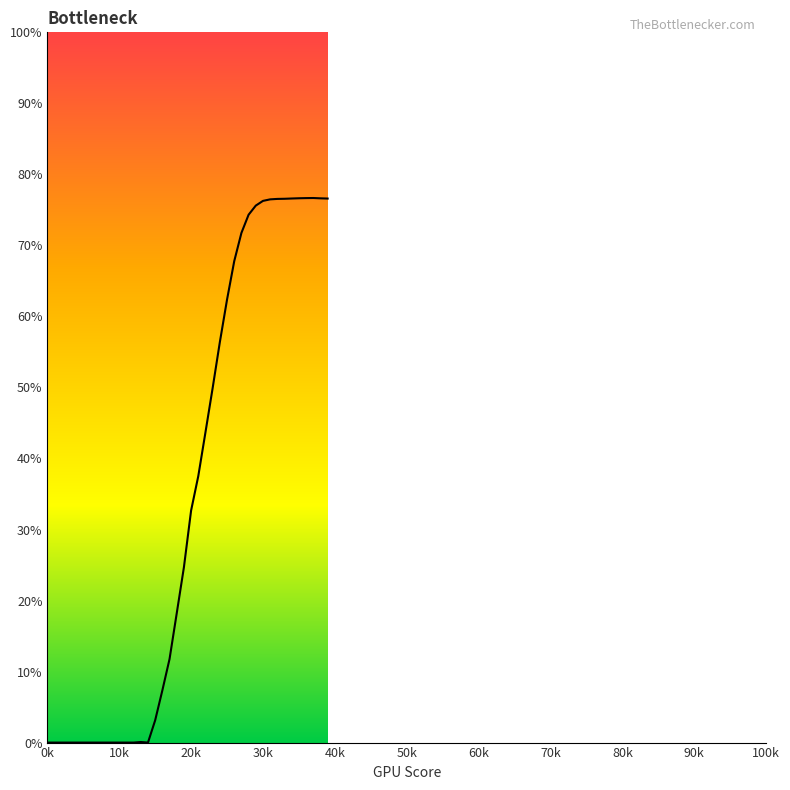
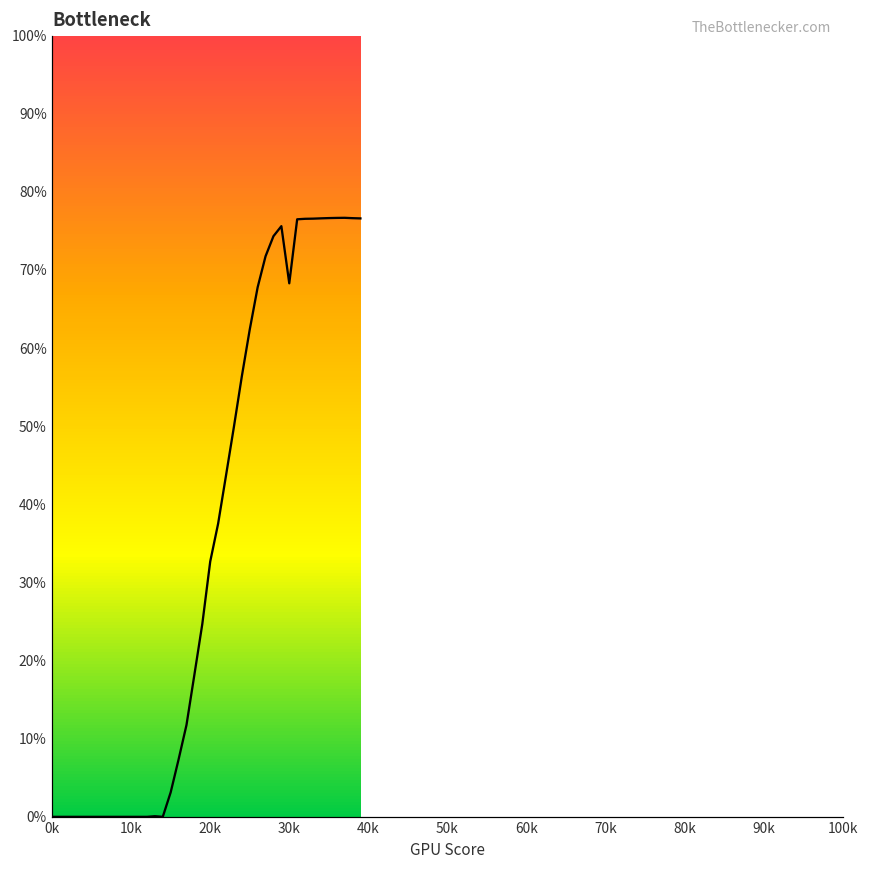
  {
    "0k": "0%",
    "10k": "0%",
    "20k": "33%",
-   "30k": "76%"
+   "30k": "68%"
  }
